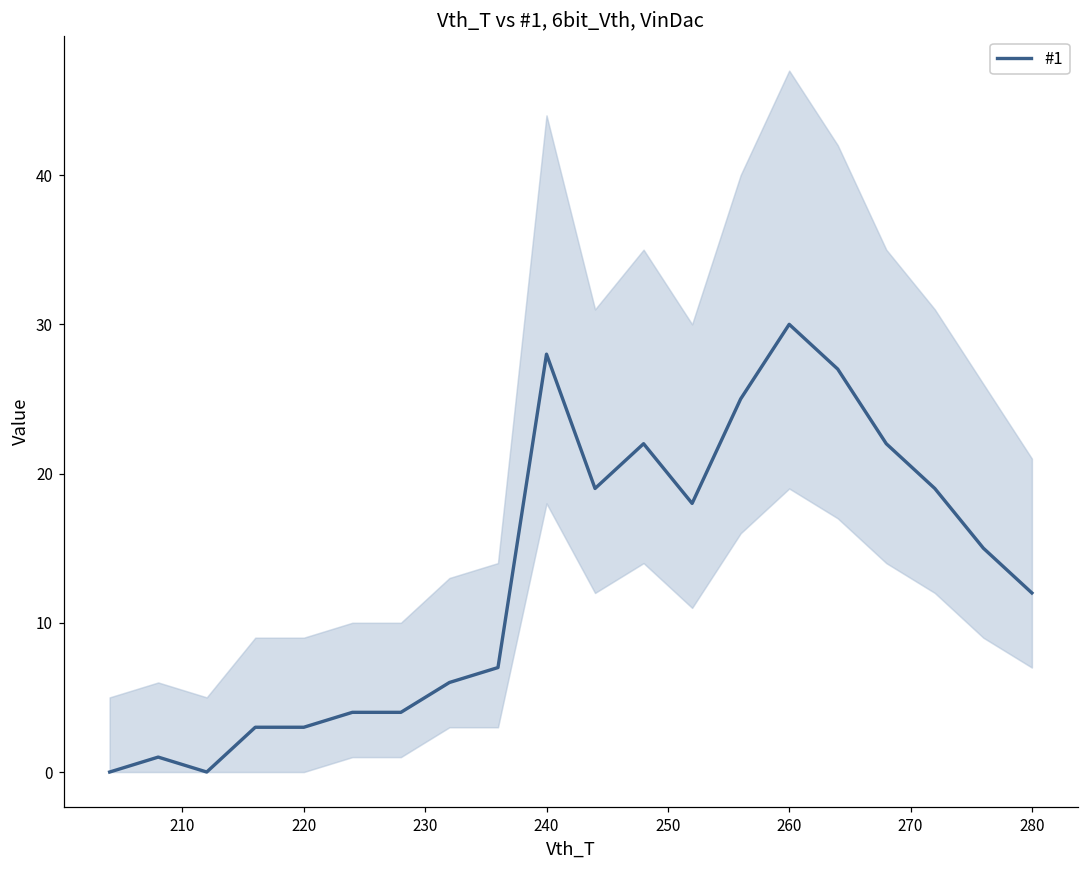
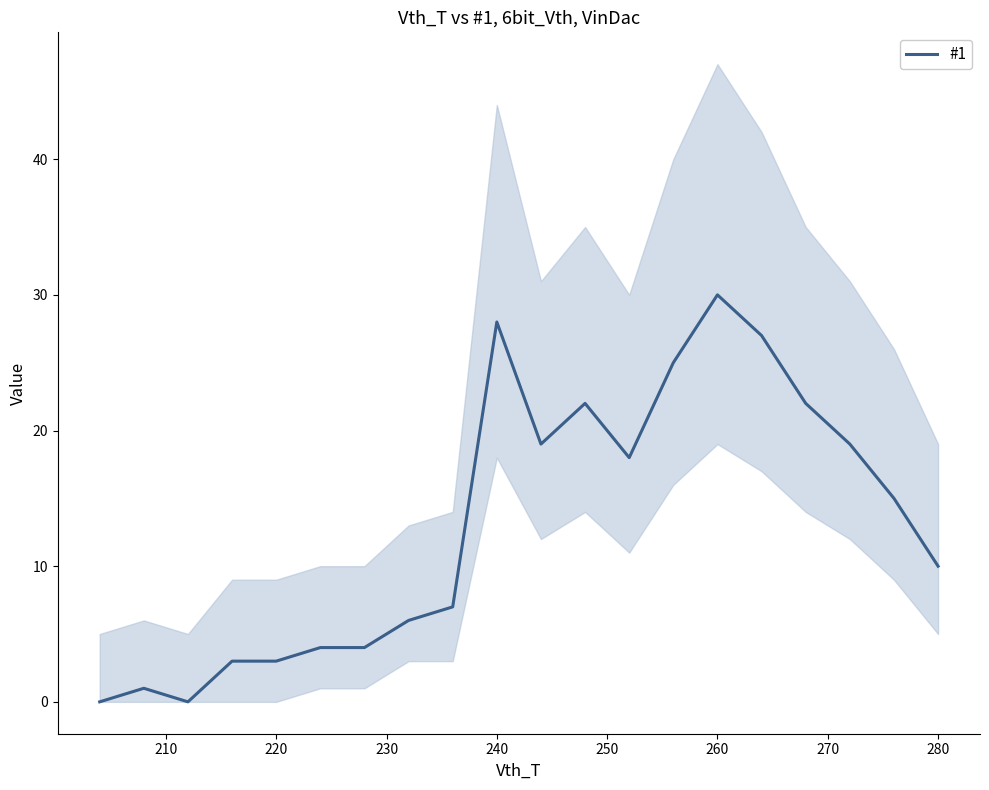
  {
    "#1": {
      "220": 3,
      "240": 28,
      "260": 30,
-     "280": 12
+     "280": 10
    }
  }
